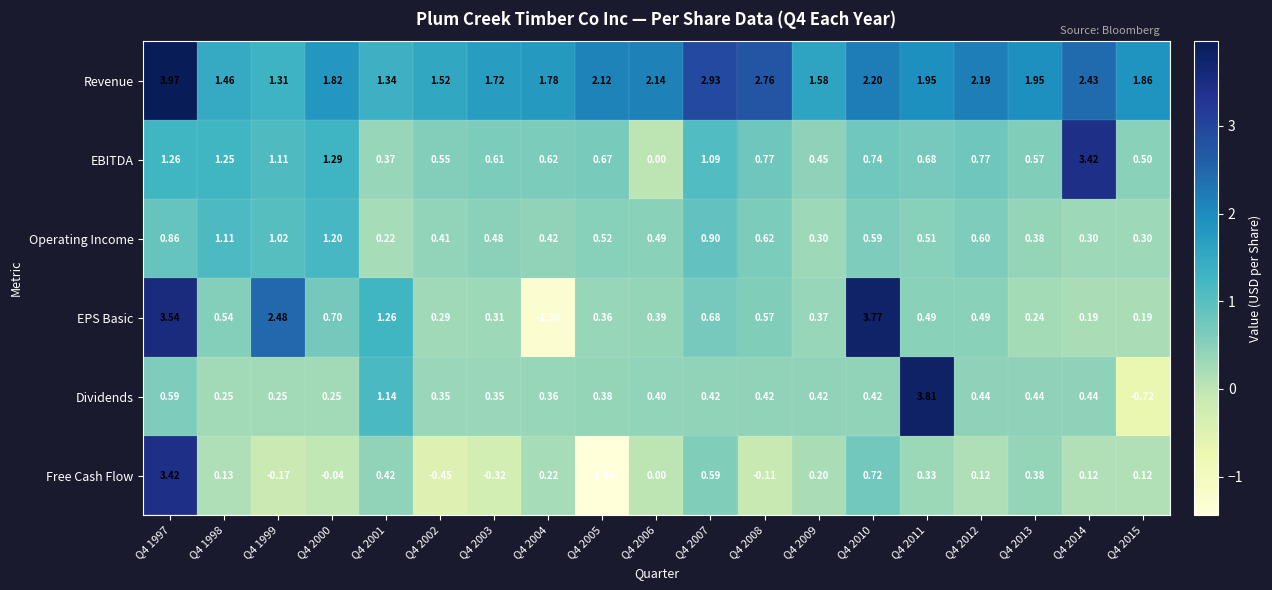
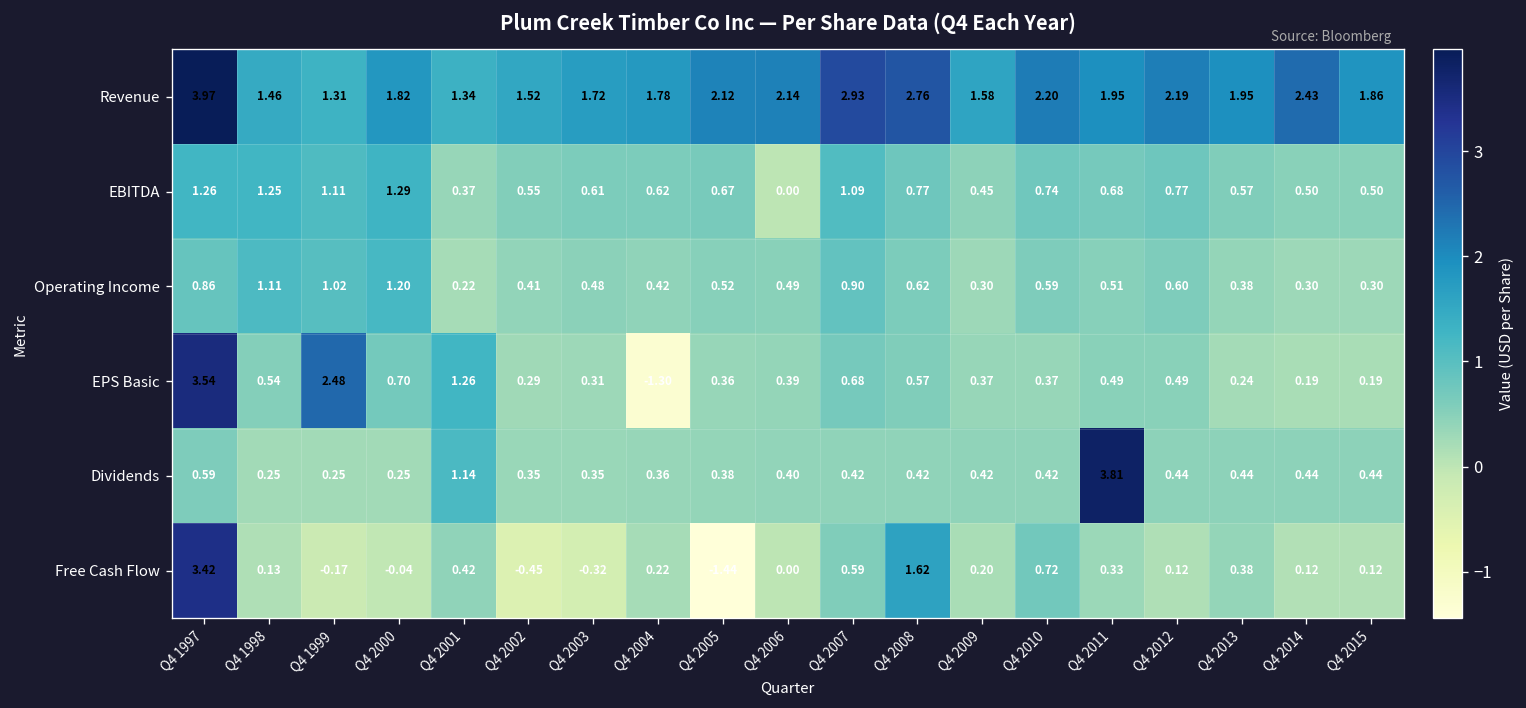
  {
    "Revenue": {
      "Q4 1997": 3.97,
      "Q4 1998": 1.46,
      "Q4 1999": 1.31,
      "Q4 2000": 1.82,
      "Q4 2001": 1.34,
      "Q4 2002": 1.52,
      "Q4 2003": 1.72,
      "Q4 2004": 1.78,
      "Q4 2005": 2.12,
      "Q4 2006": 2.14,
      "Q4 2007": 2.93,
      "Q4 2008": 2.76,
      "Q4 2009": 1.58,
      "Q4 2010": 2.20,
      "Q4 2011": 1.95,
      "Q4 2012": 2.19,
      "Q4 2013": 1.95,
      "Q4 2014": 2.43,
      "Q4 2015": 1.86
    },
    "EBITDA": {
      "Q4 1997": 1.26,
      "Q4 1998": 1.25,
      "Q4 1999": 1.11,
      "Q4 2000": 1.29,
      "Q4 2001": 0.37,
      "Q4 2002": 0.55,
      "Q4 2003": 0.61,
      "Q4 2004": 0.62,
      "Q4 2005": 0.67,
      "Q4 2006": 0.00,
      "Q4 2007": 1.09,
      "Q4 2008": 0.77,
      "Q4 2009": 0.45,
      "Q4 2010": 0.74,
      "Q4 2011": 0.68,
      "Q4 2012": 0.77,
      "Q4 2013": 0.57,
-     "Q4 2014": 3.42,
+     "Q4 2014": 0.50,
      "Q4 2015": 0.50
    },
    "Operating Income": {
      "Q4 1997": 0.86,
      "Q4 1998": 1.11,
      "Q4 1999": 1.02,
      "Q4 2000": 1.20,
      "Q4 2001": 0.22,
      "Q4 2002": 0.41,
      "Q4 2003": 0.48,
      "Q4 2004": 0.42,
      "Q4 2005": 0.52,
      "Q4 2006": 0.49,
      "Q4 2007": 0.90,
      "Q4 2008": 0.62,
      "Q4 2009": 0.30,
      "Q4 2010": 0.59,
      "Q4 2011": 0.51,
      "Q4 2012": 0.60,
      "Q4 2013": 0.38,
      "Q4 2014": 0.30,
      "Q4 2015": 0.30
    },
    "EPS Basic": {
      "Q4 1997": 3.54,
      "Q4 1998": 0.54,
      "Q4 1999": 2.48,
      "Q4 2000": 0.70,
      "Q4 2001": 1.26,
      "Q4 2002": 0.29,
      "Q4 2003": 0.31,
      "Q4 2005": 0.36,
      "Q4 2006": 0.39,
      "Q4 2007": 0.68,
      "Q4 2008": 0.57,
      "Q4 2009": 0.37,
-     "Q4 2010": 3.77,
+     "Q4 2010": 0.37,
      "Q4 2011": 0.49,
      "Q4 2012": 0.49,
      "Q4 2013": 0.24,
      "Q4 2014": 0.19,
      "Q4 2015": 0.19
    },
    "Dividends": {
      "Q4 1997": 0.59,
      "Q4 1998": 0.25,
      "Q4 1999": 0.25,
      "Q4 2000": 0.25,
      "Q4 2001": 1.14,
      "Q4 2002": 0.35,
      "Q4 2003": 0.35,
      "Q4 2004": 0.36,
      "Q4 2005": 0.38,
      "Q4 2006": 0.40,
      "Q4 2007": 0.42,
      "Q4 2008": 0.42,
      "Q4 2009": 0.42,
      "Q4 2010": 0.42,
      "Q4 2011": 3.81,
      "Q4 2012": 0.44,
      "Q4 2013": 0.44,
      "Q4 2014": 0.44,
-     "Q4 2015": -0.72
+     "Q4 2015": 0.44
    },
    "Free Cash Flow": {
      "Q4 1997": 3.42,
      "Q4 1998": 0.13,
      "Q4 1999": -0.17,
      "Q4 2000": -0.04,
      "Q4 2001": 0.42,
      "Q4 2002": -0.45,
      "Q4 2003": -0.32,
      "Q4 2004": 0.22,
      "Q4 2006": 0.00,
      "Q4 2007": 0.59,
-     "Q4 2008": -0.11,
+     "Q4 2008": 1.62,
      "Q4 2009": 0.20,
      "Q4 2010": 0.72,
      "Q4 2011": 0.33,
      "Q4 2012": 0.12,
      "Q4 2013": 0.38,
      "Q4 2014": 0.12,
      "Q4 2015": 0.12
    }
  }
